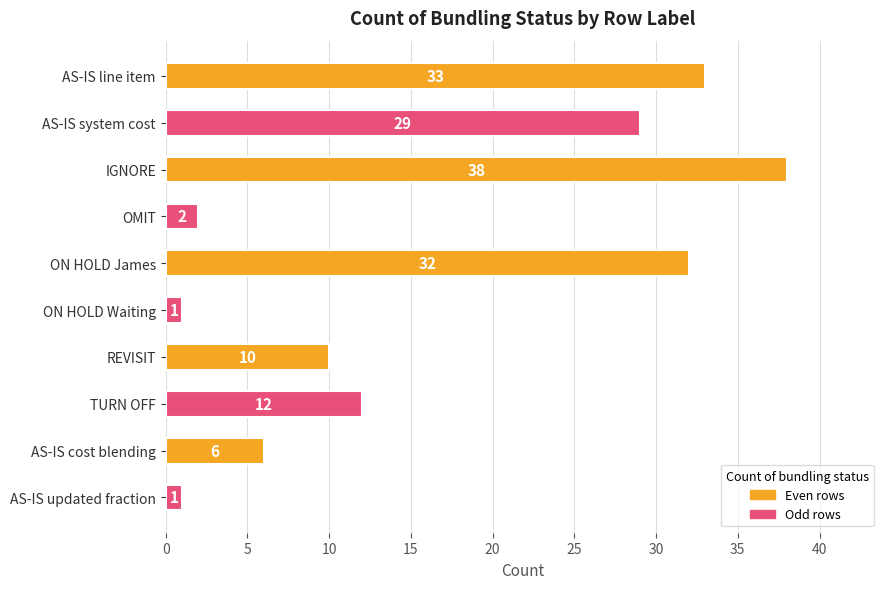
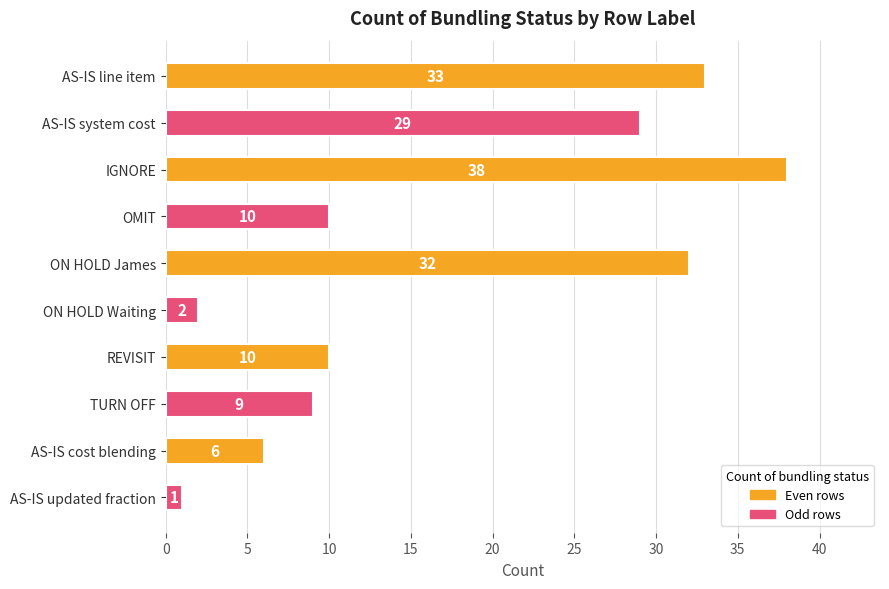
  {
    "AS-IS line item": 33,
    "AS-IS system cost": 29,
    "IGNORE": 38,
-   "OMIT": 2,
+   "OMIT": 10,
    "ON HOLD James": 32,
-   "ON HOLD Waiting": 1,
+   "ON HOLD Waiting": 2,
    "REVISIT": 10,
-   "TURN OFF": 12,
+   "TURN OFF": 9,
    "AS-IS cost blending": 6,
    "AS-IS updated fraction": 1
  }
